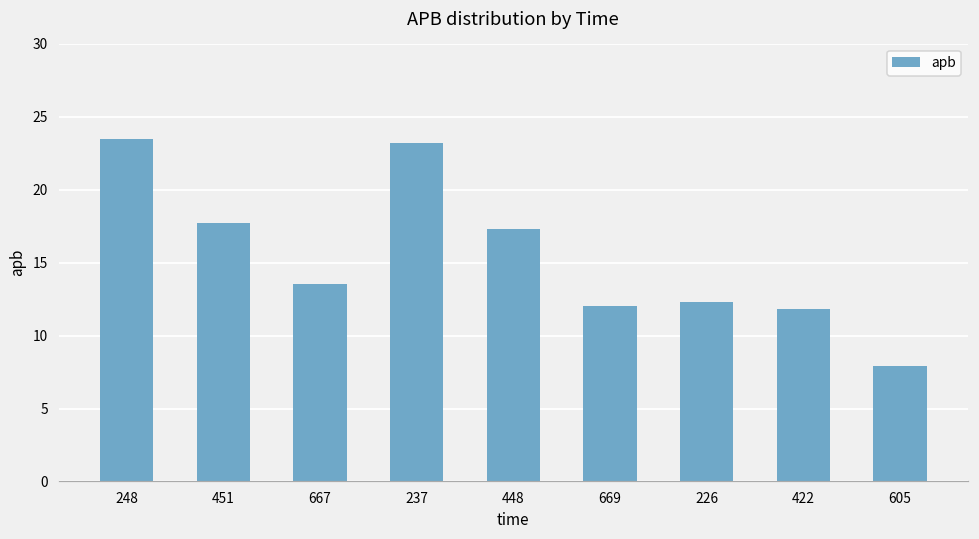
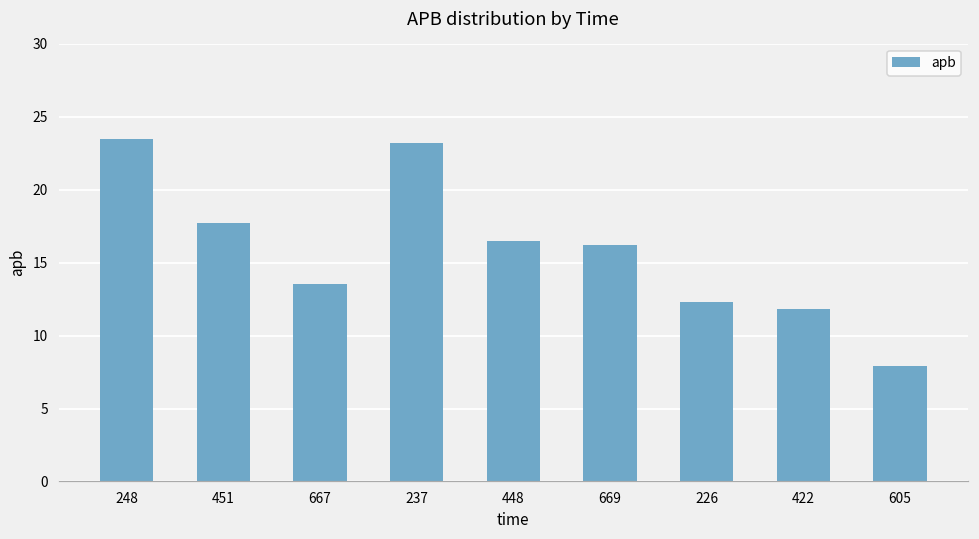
  {
    "248": 23.5,
    "451": 17.7,
    "667": 13.5,
    "237": 23.2,
-   "448": 17.3,
-   "669": 12.0,
+   "448": 16.5,
+   "669": 16.2,
    "226": 12.3,
    "422": 11.8,
    "605": 7.9
  }
